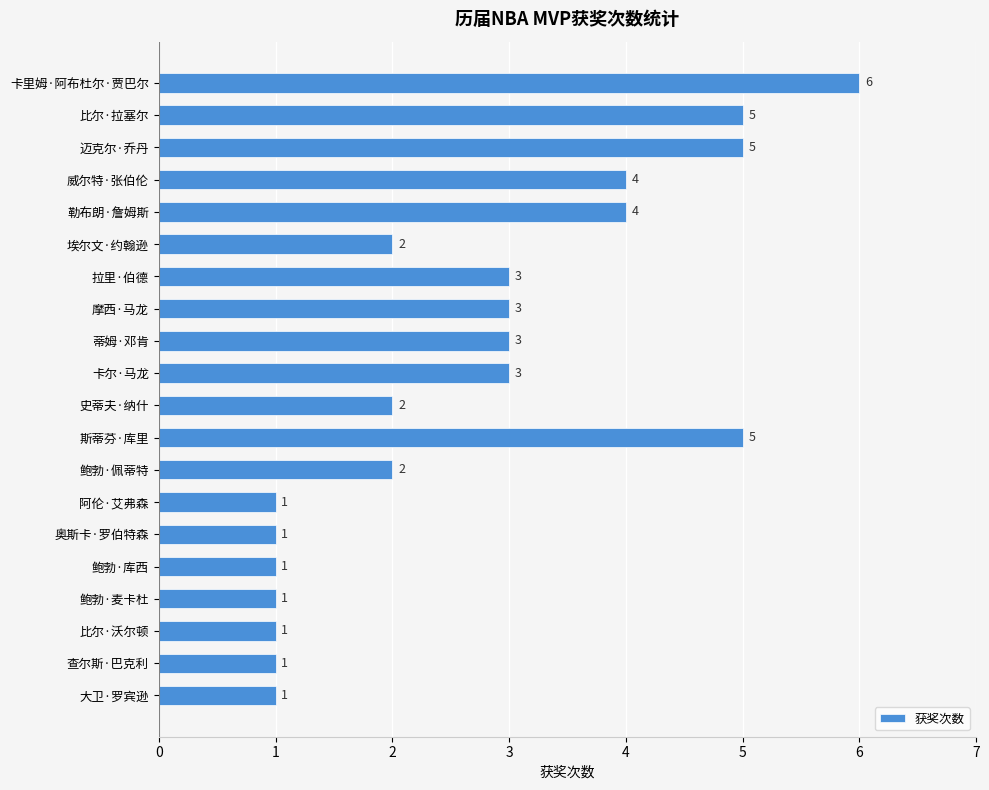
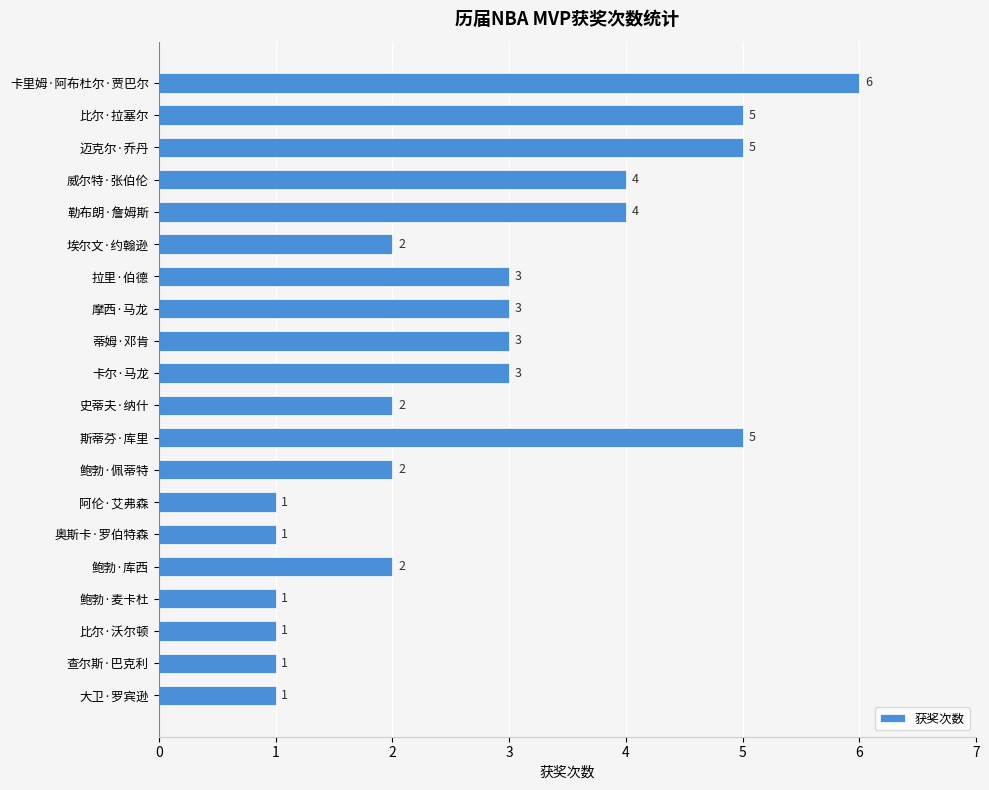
  {
    "卡里姆·阿布杜尔·贾巴尔": 6,
    "比尔·拉塞尔": 5,
    "迈克尔·乔丹": 5,
    "威尔特·张伯伦": 4,
    "勒布朗·詹姆斯": 4,
    "埃尔文·约翰逊": 2,
    "拉里·伯德": 3,
    "摩西·马龙": 3,
    "蒂姆·邓肯": 3,
    "卡尔·马龙": 3,
    "史蒂夫·纳什": 2,
    "斯蒂芬·库里": 5,
    "鲍勃·佩蒂特": 2,
    "阿伦·艾弗森": 1,
    "奥斯卡·罗伯特森": 1,
-   "鲍勃·库西": 1,
+   "鲍勃·库西": 2,
    "鲍勃·麦卡杜": 1,
    "比尔·沃尔顿": 1,
    "查尔斯·巴克利": 1,
    "大卫·罗宾逊": 1
  }
